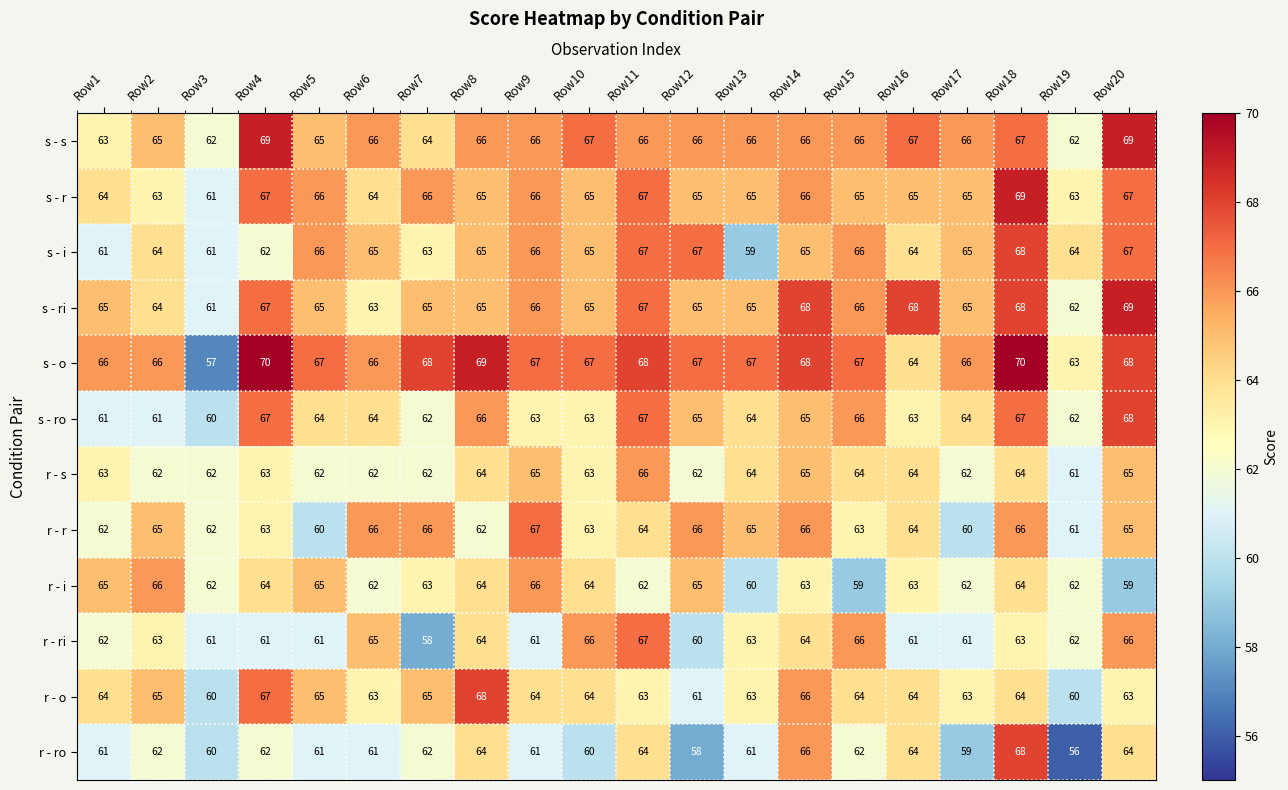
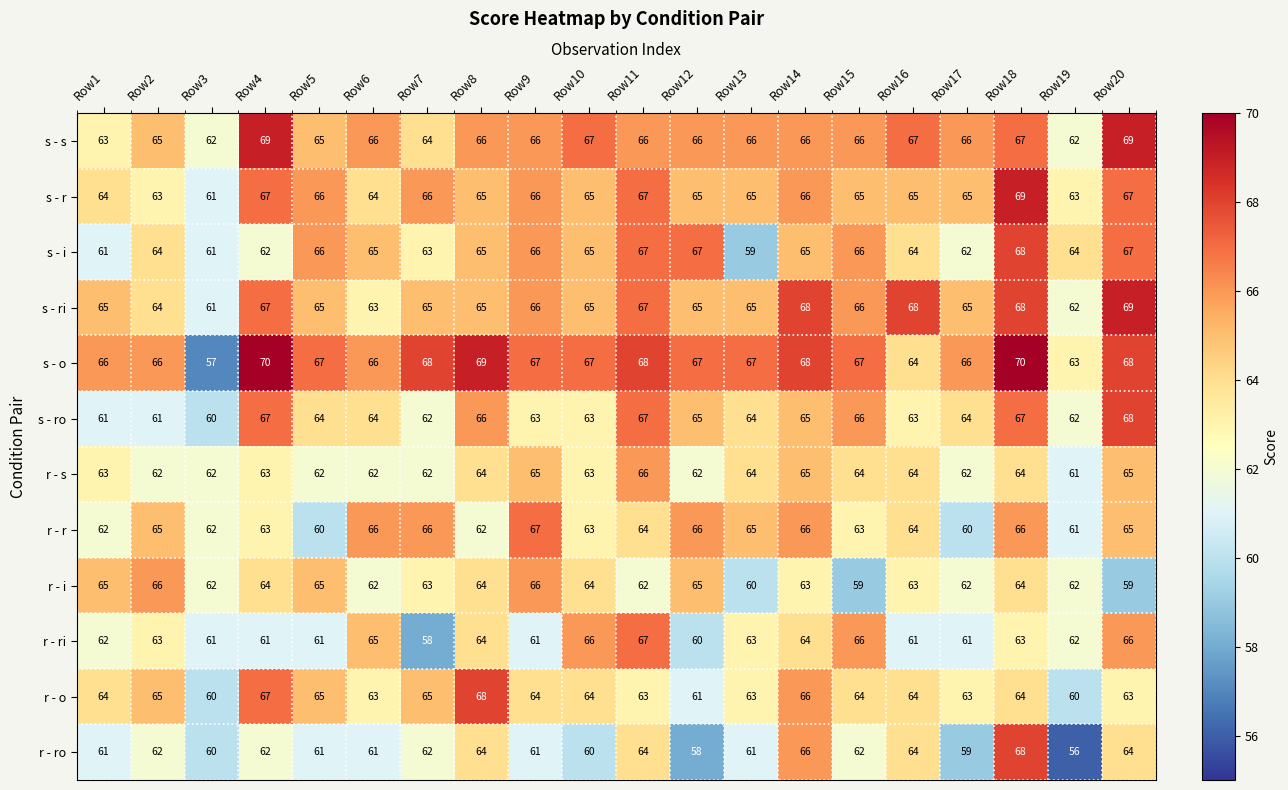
  {
    "s - i": {
      "Row1": 61,
      "Row2": 64,
      "Row3": 61,
      "Row4": 62,
      "Row5": 66,
      "Row6": 65,
      "Row7": 63,
      "Row8": 65,
      "Row9": 66,
      "Row10": 65,
      "Row11": 67,
      "Row12": 67,
      "Row13": 59,
      "Row14": 65,
      "Row15": 66,
      "Row16": 64,
-     "Row17": 65,
+     "Row17": 62,
      "Row18": 68,
      "Row19": 64,
      "Row20": 67
    }
  }
